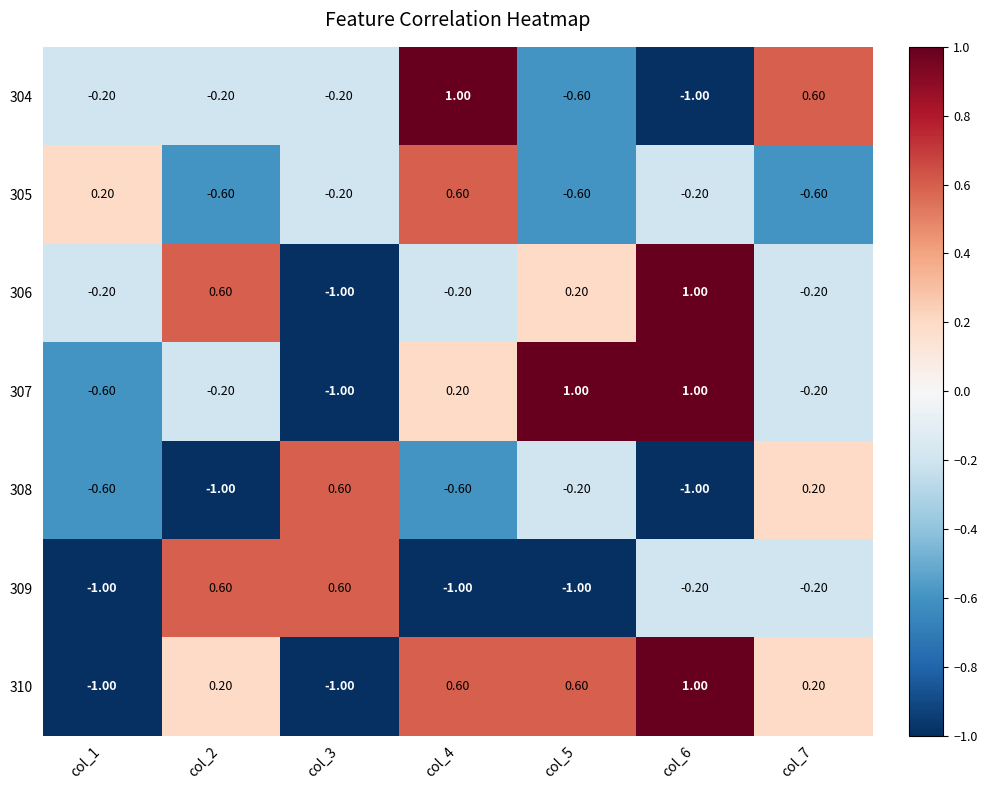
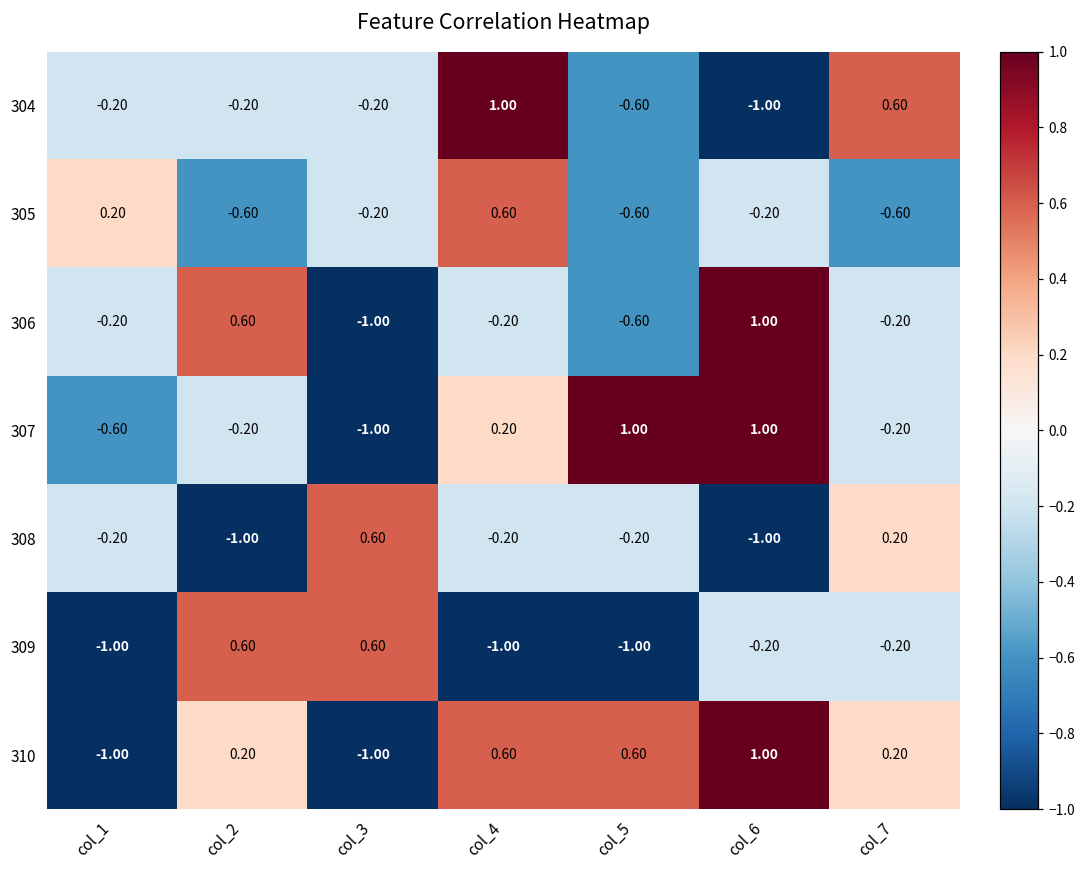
  {
    "304": {
      "col_1": -0.20,
      "col_2": -0.20,
      "col_3": -0.20,
      "col_4": 1.00,
      "col_5": -0.60,
      "col_6": -1.00,
      "col_7": 0.60
    },
    "305": {
      "col_1": 0.20,
      "col_2": -0.60,
      "col_3": -0.20,
      "col_4": 0.60,
      "col_5": -0.60,
      "col_6": -0.20,
      "col_7": -0.60
    },
    "306": {
      "col_1": -0.20,
      "col_2": 0.60,
      "col_3": -1.00,
      "col_4": -0.20,
-     "col_5": 0.20,
+     "col_5": -0.60,
      "col_6": 1.00,
      "col_7": -0.20
    },
    "307": {
      "col_1": -0.60,
      "col_2": -0.20,
      "col_3": -1.00,
      "col_4": 0.20,
      "col_5": 1.00,
      "col_6": 1.00,
      "col_7": -0.20
    },
    "308": {
-     "col_1": -0.60,
+     "col_1": -0.20,
      "col_2": -1.00,
      "col_3": 0.60,
-     "col_4": -0.60,
+     "col_4": -0.20,
      "col_5": -0.20,
      "col_6": -1.00,
      "col_7": 0.20
    },
    "309": {
      "col_1": -1.00,
      "col_2": 0.60,
      "col_3": 0.60,
      "col_4": -1.00,
      "col_5": -1.00,
      "col_6": -0.20,
      "col_7": -0.20
    },
    "310": {
      "col_1": -1.00,
      "col_2": 0.20,
      "col_3": -1.00,
      "col_4": 0.60,
      "col_5": 0.60,
      "col_6": 1.00,
      "col_7": 0.20
    }
  }
